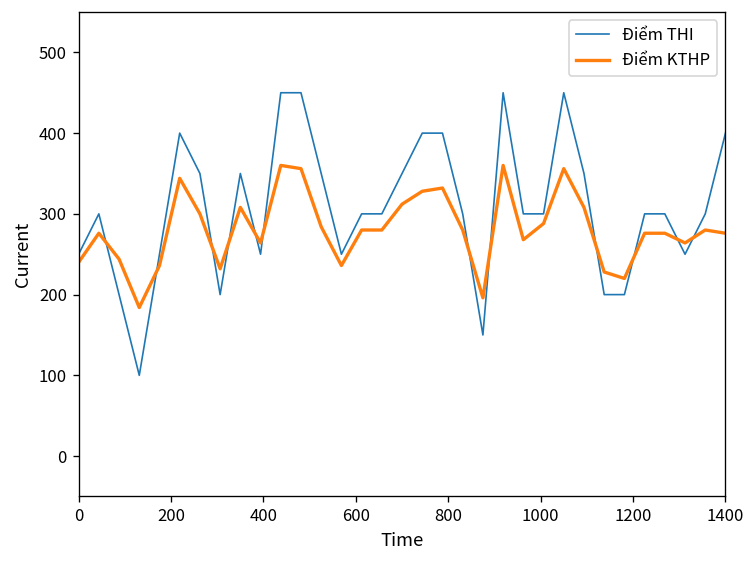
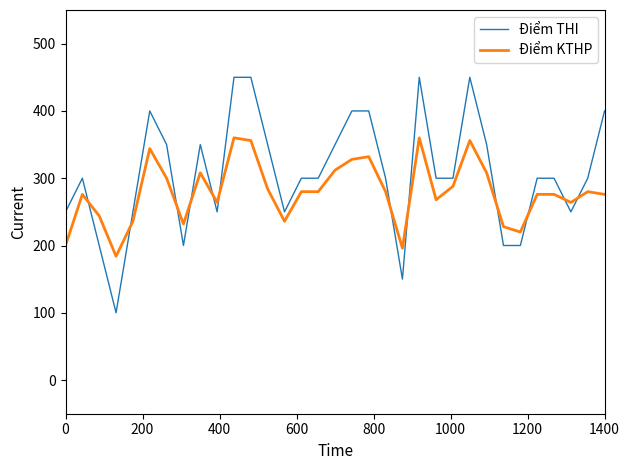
  {
    "Điểm THI": {
      "0": 250,
      "1400": 400
    },
    "Điểm KTHP": {
-     "0": 240,
+     "0": 200,
      "1400": 280
    }
  }
